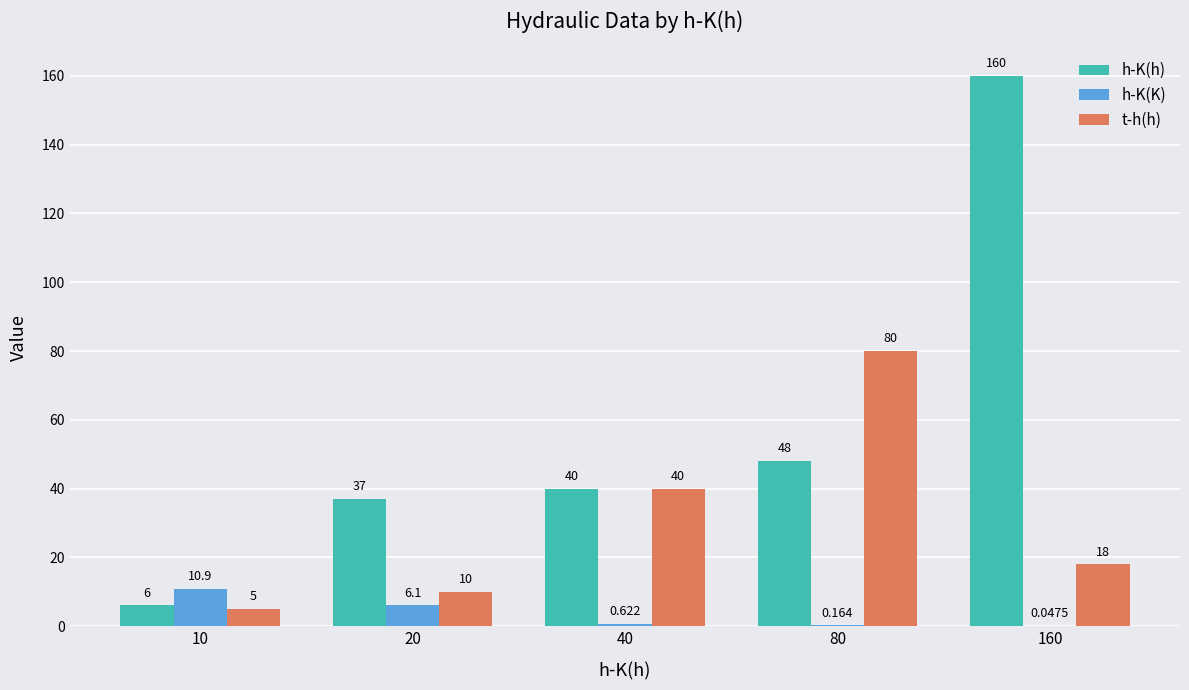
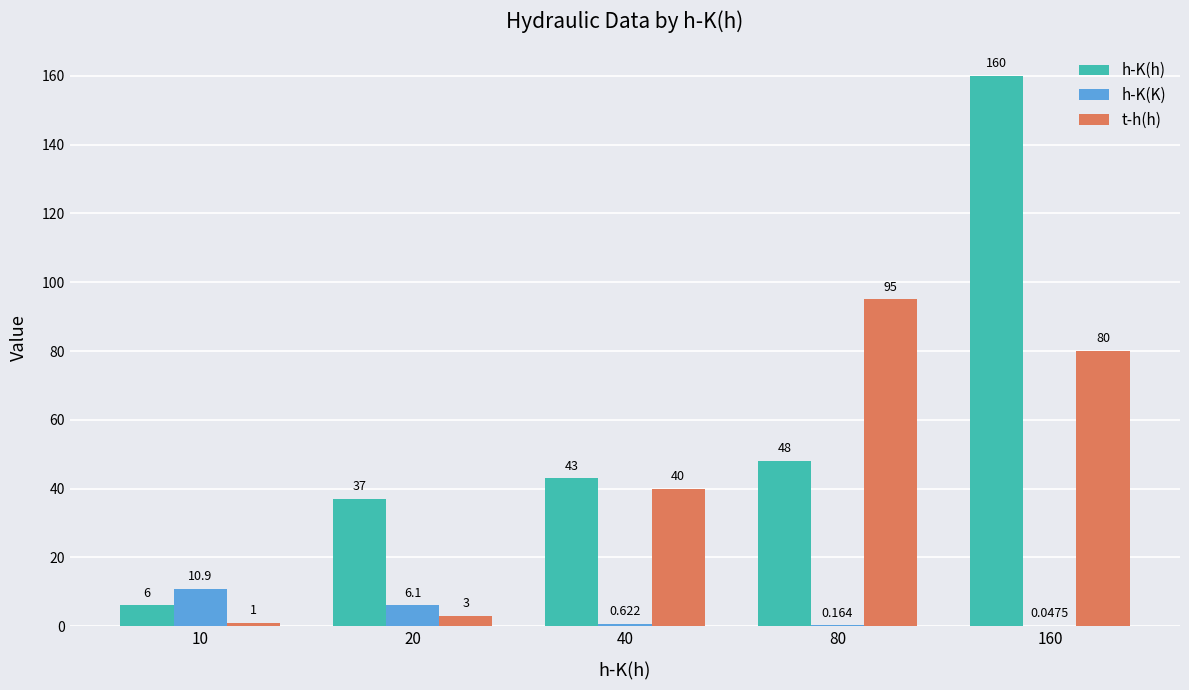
  {
    "h-K(h)": {
      "10": 6,
      "20": 37,
-     "40": 40,
+     "40": 43,
      "80": 48,
      "160": 160
    },
    "h-K(K)": {
      "10": 10.9,
      "20": 6.1,
      "40": 0.622,
      "80": 0.164,
      "160": 0.0475
    },
    "t-h(h)": {
-     "10": 5,
-     "20": 10,
+     "10": 1,
+     "20": 3,
      "40": 40,
-     "80": 80,
-     "160": 18
+     "80": 95,
+     "160": 80
    }
  }
